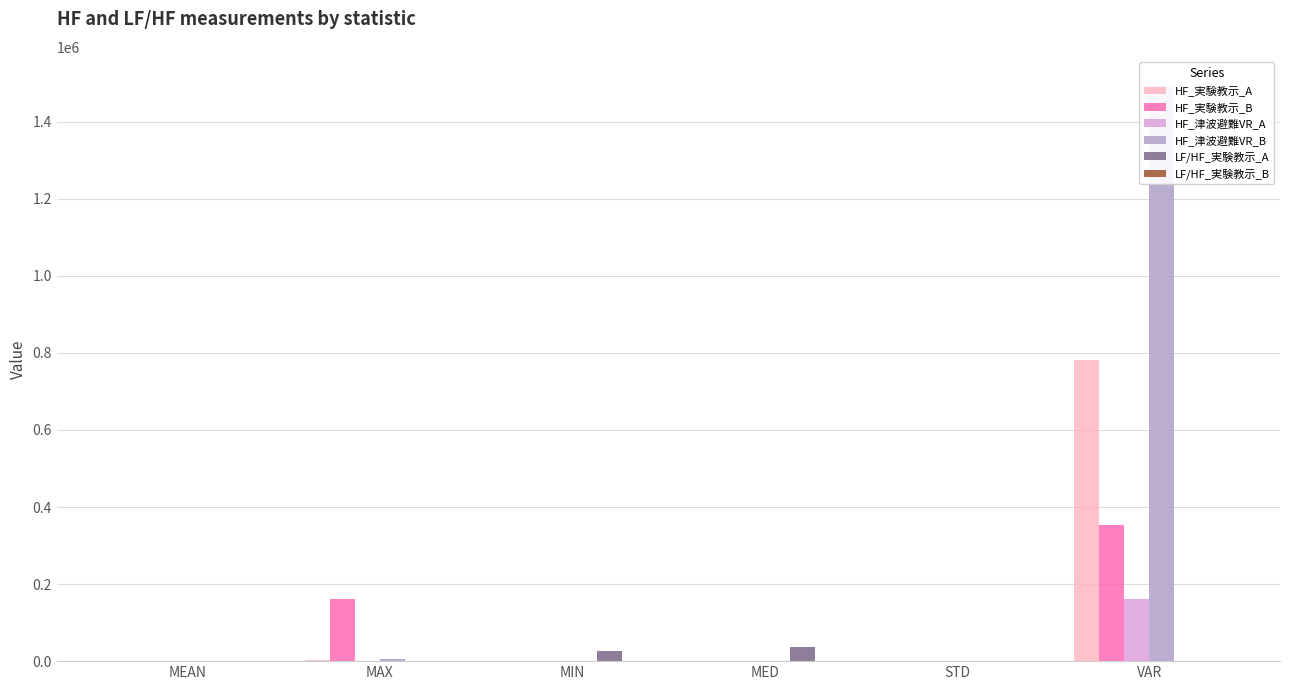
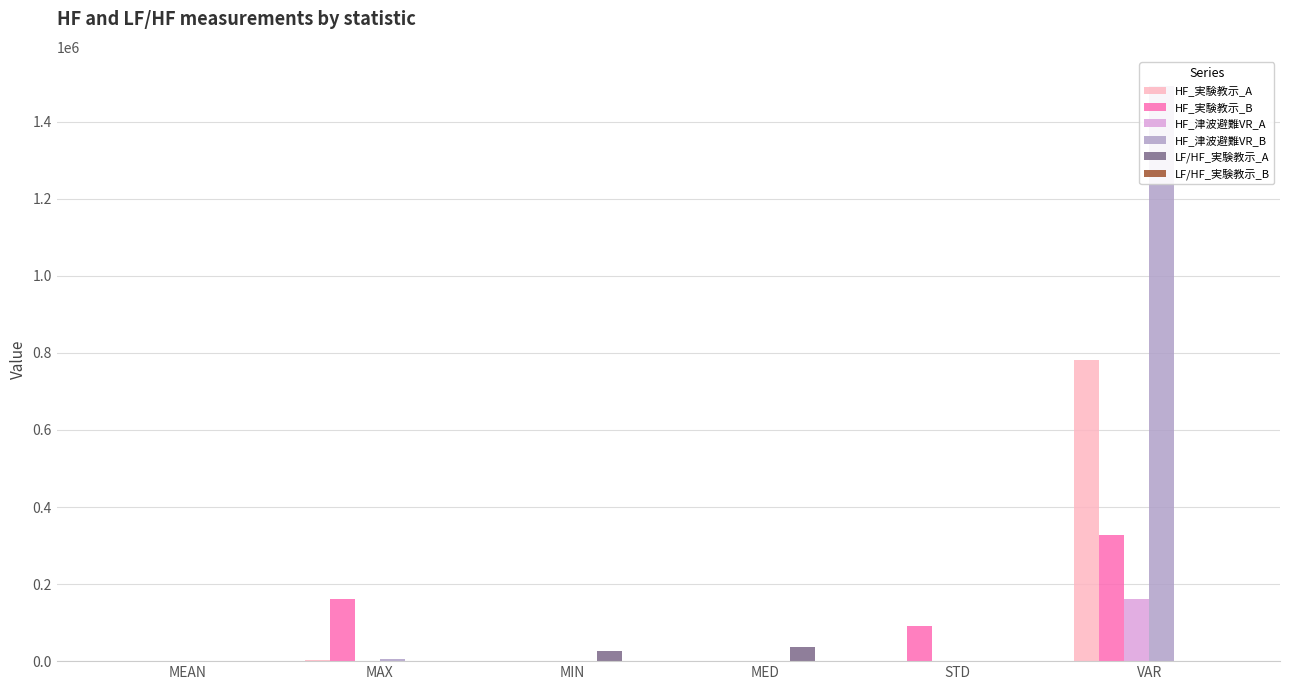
  {
    "HF_実験教示_B": {
      "MAX": 160000,
-     "STD": 0,
-     "VAR": 350000
+     "STD": 90000,
+     "VAR": 330000
    },
    "LF/HF_実験教示_A": {
      "MIN": 30000,
      "MED": 40000
    }
  }
